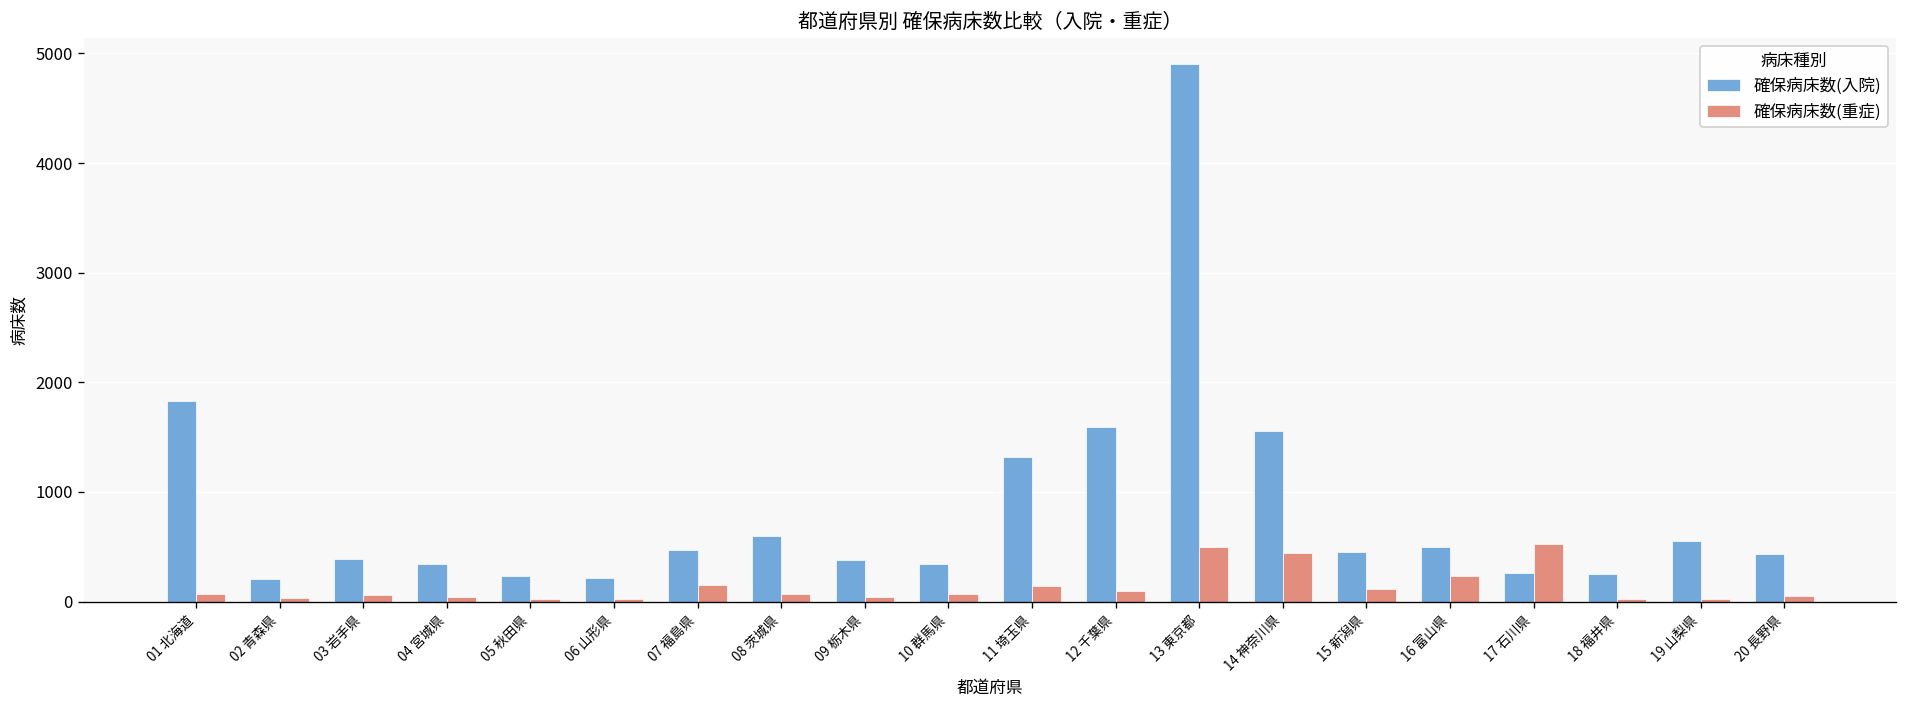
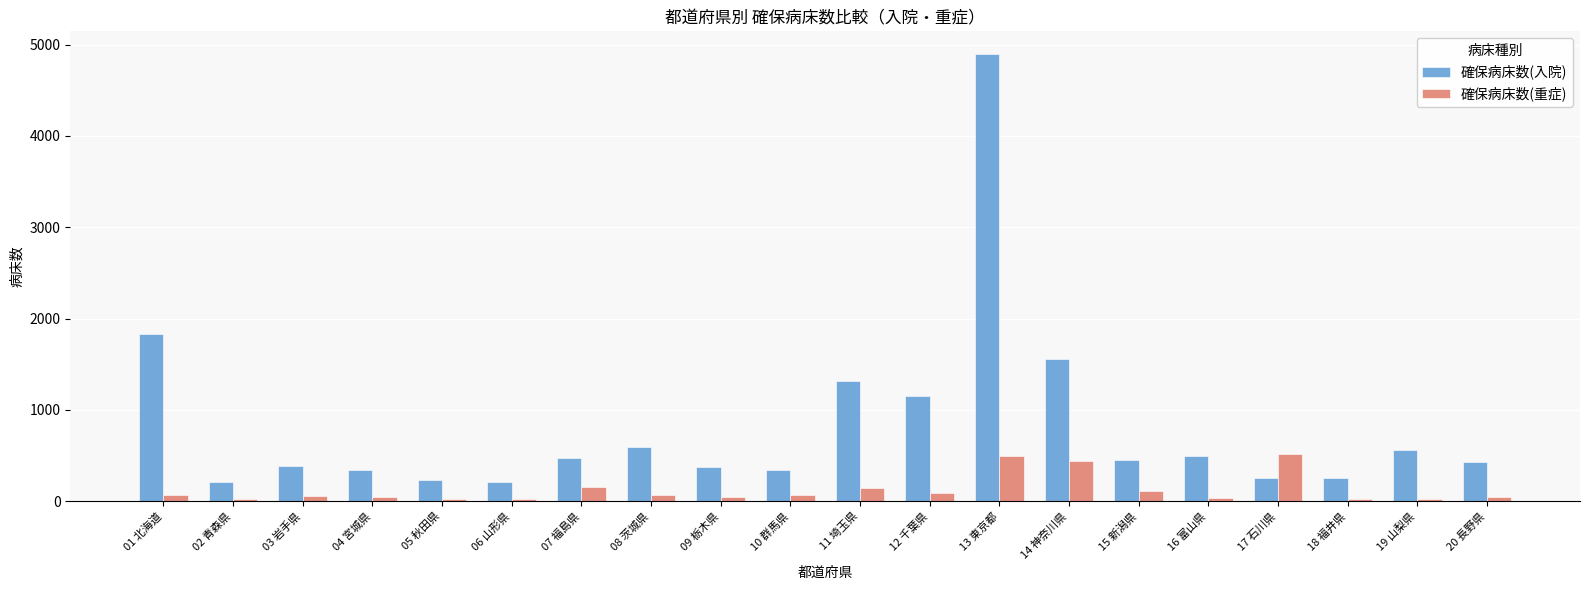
  {
    "確保病床数(入院)": {
      "01 北海道": 1800,
      "02 青森県": 200,
      "03 岩手県": 400,
      "04 宮城県": 300,
      "05 秋田県": 200,
      "06 山形県": 200,
      "07 福島県": 500,
      "08 茨城県": 600,
      "09 栃木県": 400,
      "10 群馬県": 300,
      "11 埼玉県": 1300,
-     "12 千葉県": 1600,
+     "12 千葉県": 1200,
      "13 東京都": 4900,
      "14 神奈川県": 1600,
      "15 新潟県": 500,
      "16 富山県": 500,
      "17 石川県": 300,
      "18 福井県": 300,
      "19 山梨県": 600,
      "20 長野県": 400
    },
    "確保病床数(重症)": {
      "01 北海道": 100,
      "02 青森県": 0,
      "03 岩手県": 100,
      "04 宮城県": 0,
      "07 福島県": 200,
      "08 茨城県": 100,
      "09 栃木県": 0,
      "10 群馬県": 100,
      "11 埼玉県": 100,
      "12 千葉県": 100,
      "13 東京都": 500,
      "14 神奈川県": 400,
      "15 新潟県": 100,
-     "16 富山県": 200,
+     "16 富山県": 0,
      "17 石川県": 500,
      "20 長野県": 0
    }
  }
